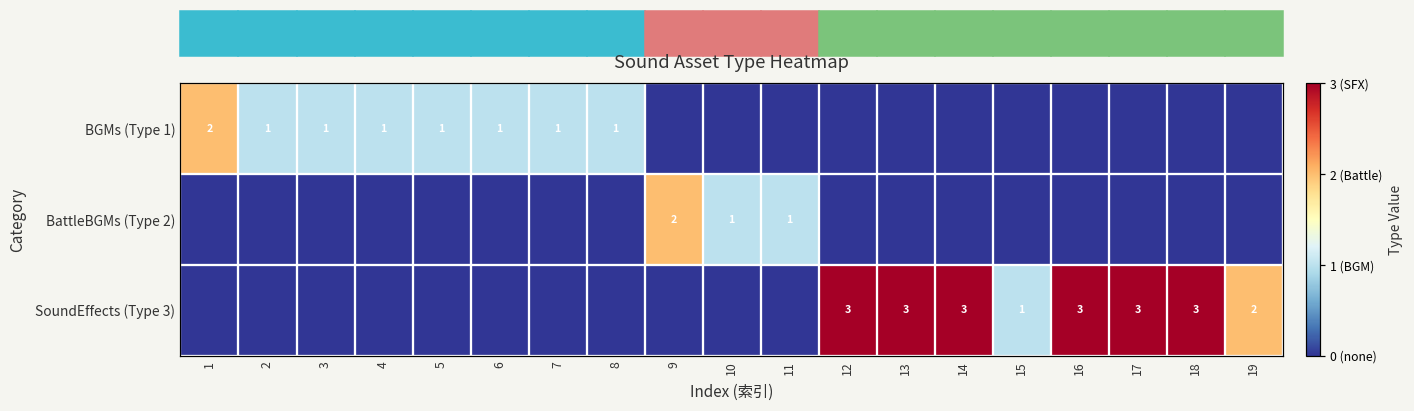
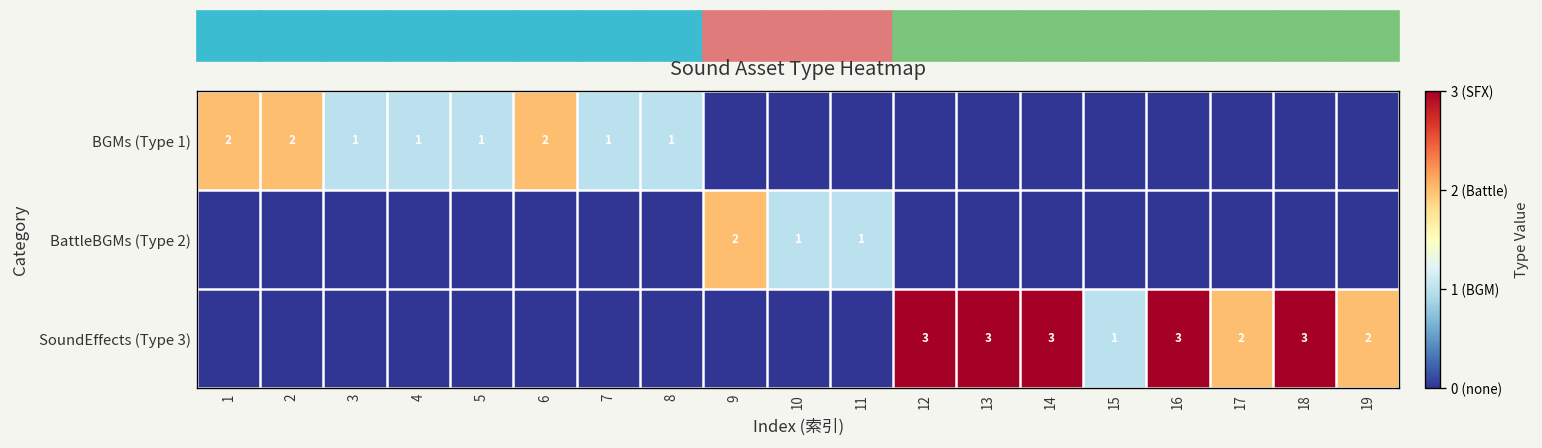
  {
    "BGMs (Type 1)": {
      "1": 2,
-     "2": 1,
+     "2": 2,
      "3": 1,
      "4": 1,
      "5": 1,
-     "6": 1,
+     "6": 2,
      "7": 1,
      "8": 1
    },
    "BattleBGMs (Type 2)": {
      "9": 2,
      "10": 1,
      "11": 1
    },
    "SoundEffects (Type 3)": {
      "12": 3,
      "13": 3,
      "14": 3,
      "15": 1,
      "16": 3,
-     "17": 3,
+     "17": 2,
      "18": 3,
      "19": 2
    }
  }
